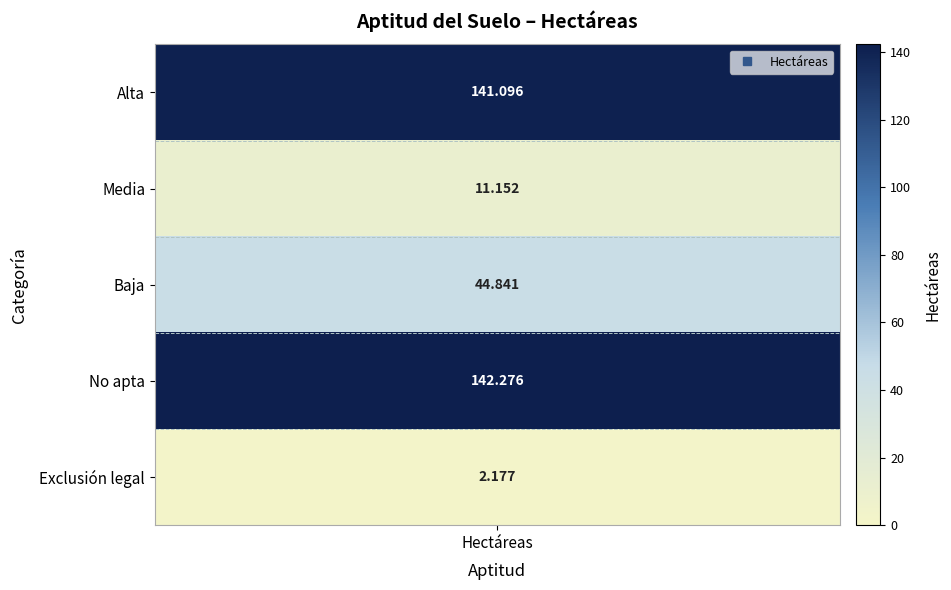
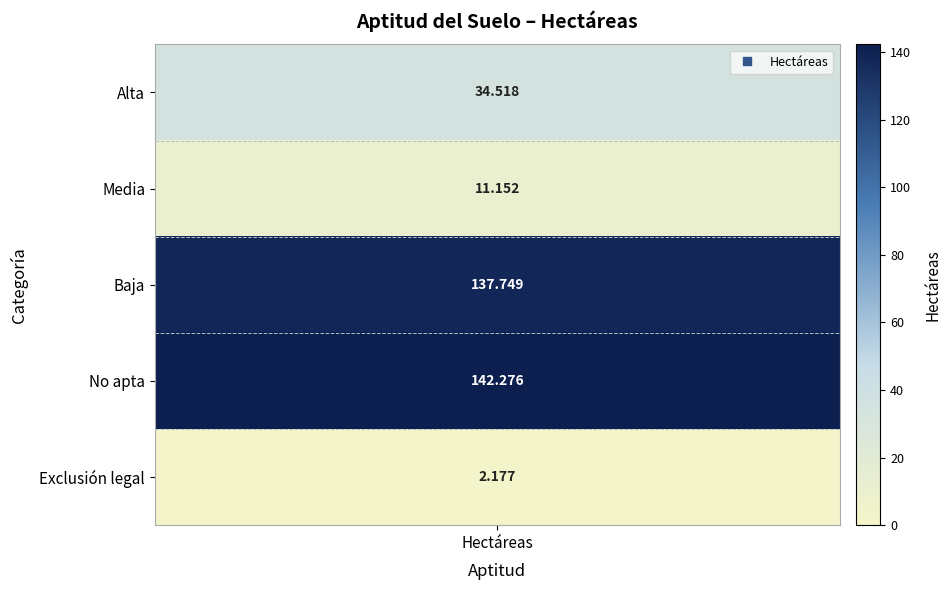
  {
    "Alta": {
-     "Hectáreas": 141.096
+     "Hectáreas": 34.518
    },
    "Media": {
      "Hectáreas": 11.152
    },
    "Baja": {
-     "Hectáreas": 44.841
+     "Hectáreas": 137.749
    },
    "No apta": {
      "Hectáreas": 142.276
    },
    "Exclusión legal": {
      "Hectáreas": 2.177
    }
  }
